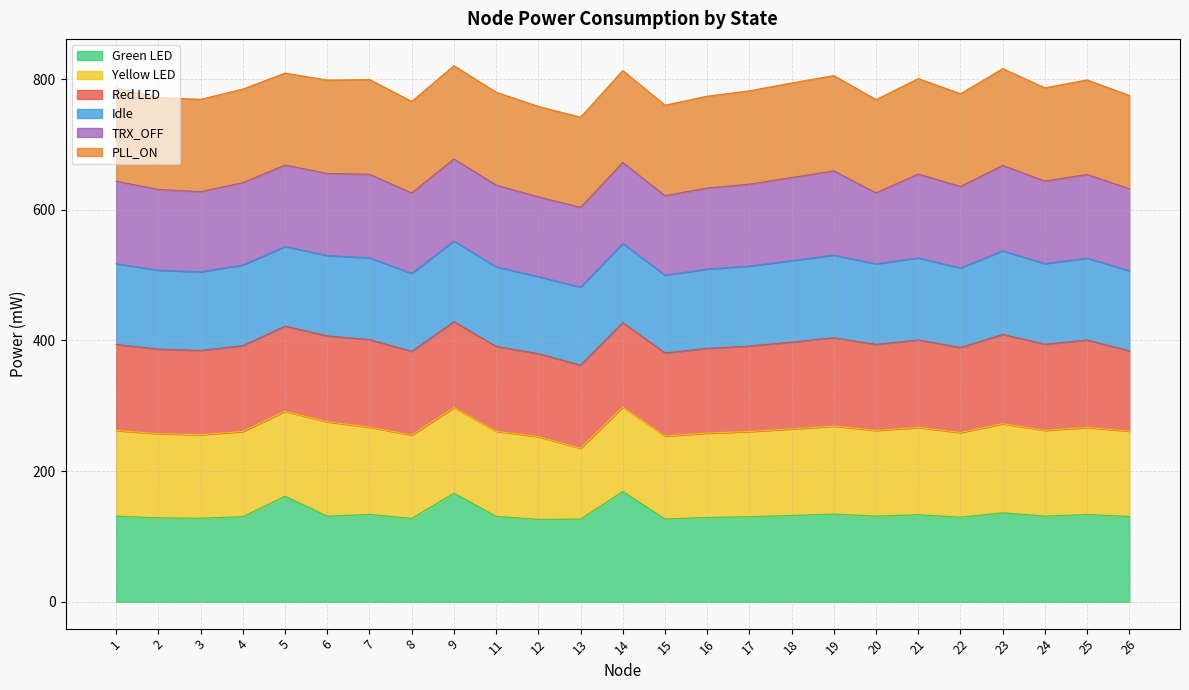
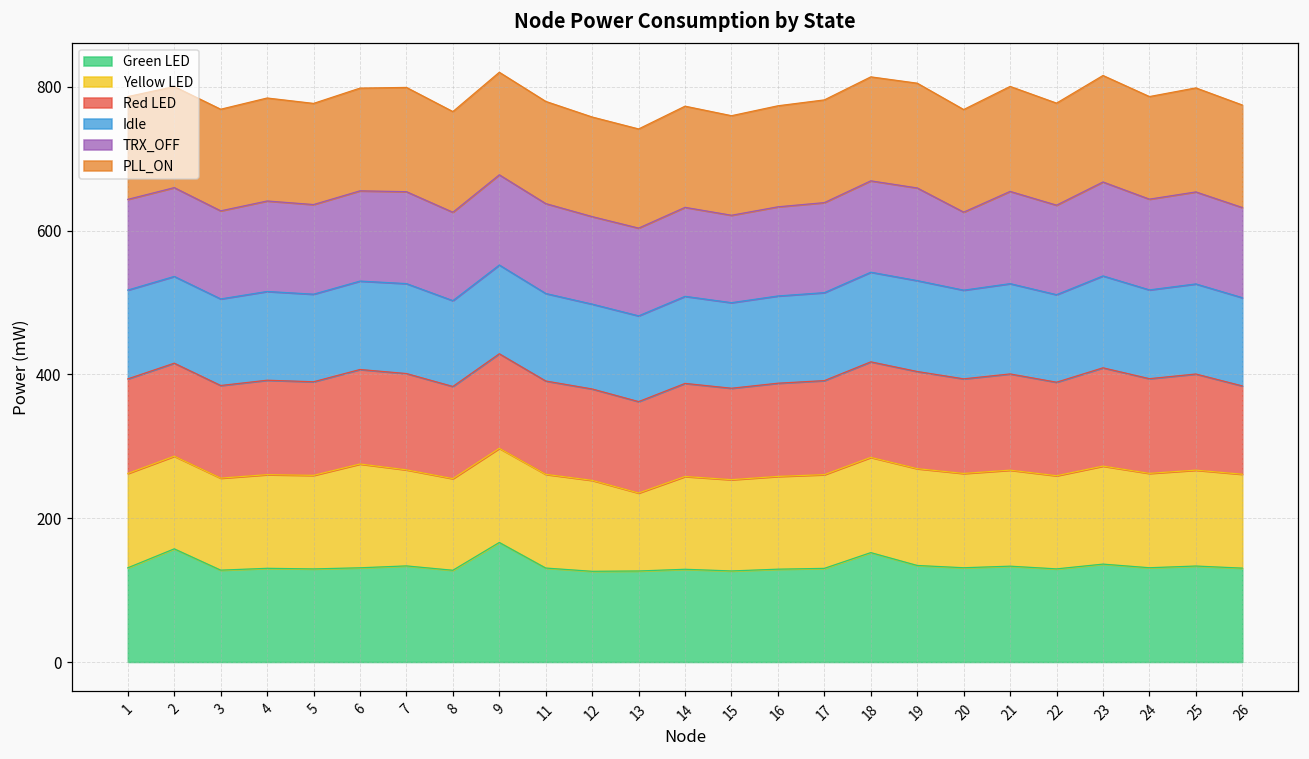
  {
    "Green LED": {
      "1": 130,
-     "2": 130,
+     "2": 160,
      "3": 130,
      "4": 130,
-     "5": 160,
+     "5": 130,
      "6": 130,
      "7": 130,
      "8": 130,
      "9": 170,
      "11": 130,
      "12": 130,
      "13": 130,
-     "14": 170,
+     "14": 130,
      "15": 130,
      "16": 130,
      "17": 130,
-     "18": 130,
+     "18": 150,
      "19": 130,
      "20": 130,
      "21": 130,
      "22": 130,
      "23": 140,
      "24": 130,
      "25": 130,
      "26": 130
    },
    "Yellow LED": {
      "1": 130,
      "2": 130,
      "3": 130,
      "4": 130,
      "5": 130,
      "6": 140,
      "7": 130,
      "8": 130,
      "9": 130,
      "11": 130,
      "12": 130,
      "13": 110,
      "14": 130,
      "15": 130,
      "16": 130,
      "17": 130,
      "18": 130,
      "19": 130,
      "20": 130,
      "21": 130,
      "22": 130,
      "23": 140,
      "24": 130,
      "25": 130,
      "26": 130
    },
    "Idle": {
      "1": 120,
      "2": 120,
      "3": 120,
      "4": 120,
      "5": 120,
      "6": 120,
      "7": 130,
      "8": 120,
      "9": 120,
      "11": 120,
      "12": 120,
      "13": 120,
      "14": 120,
      "15": 120,
      "16": 120,
      "17": 120,
      "18": 120,
      "19": 130,
      "20": 120,
      "21": 130,
      "22": 120,
      "23": 130,
      "24": 120,
      "25": 130,
      "26": 120
    },
    "TRX_OFF": {
      "1": 130,
      "2": 120,
      "3": 120,
      "4": 130,
      "5": 120,
      "6": 130,
      "7": 130,
      "8": 120,
      "9": 130,
      "11": 130,
      "12": 120,
      "13": 120,
      "14": 120,
      "15": 120,
      "16": 120,
      "17": 130,
      "18": 130,
      "19": 130,
      "20": 110,
      "21": 130,
      "22": 120,
      "23": 130,
      "24": 130,
      "25": 130,
      "26": 130
    }
  }
